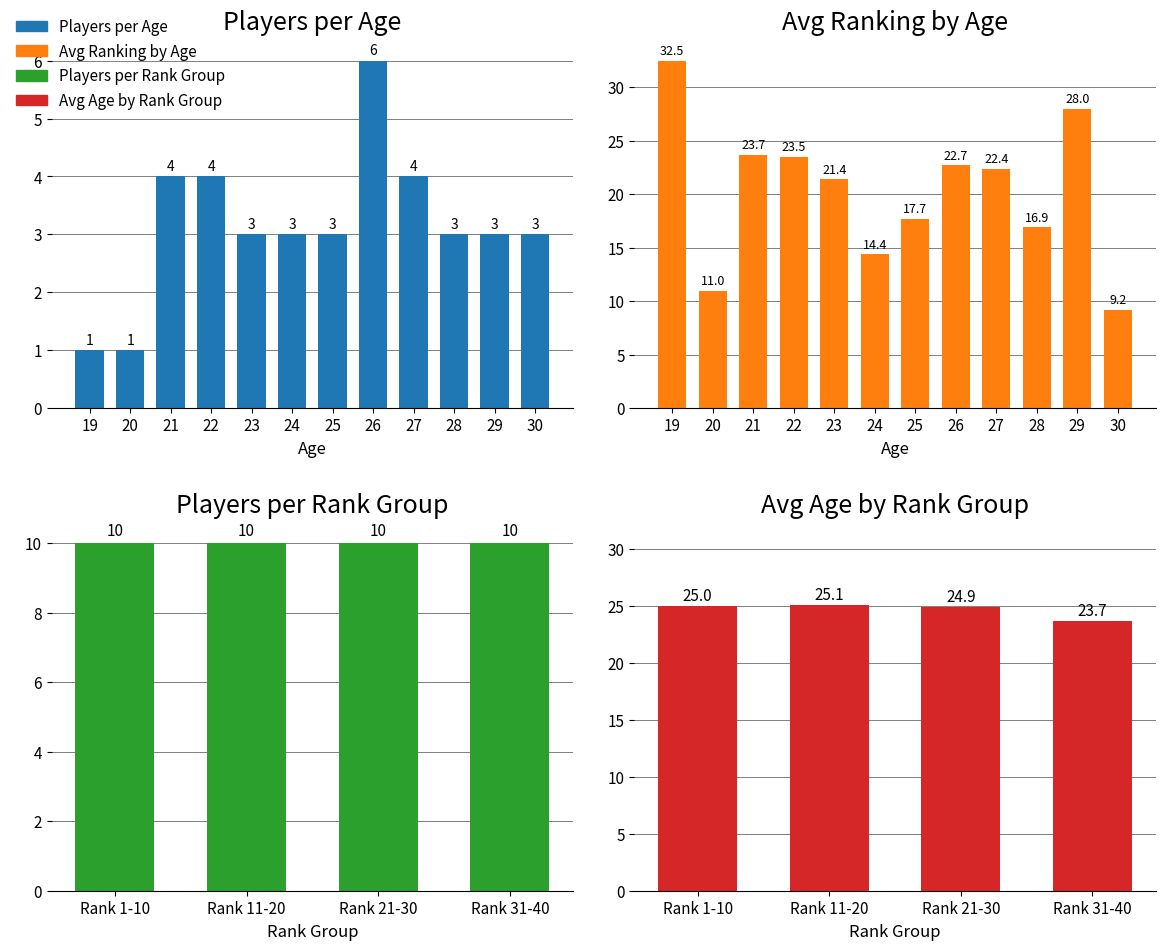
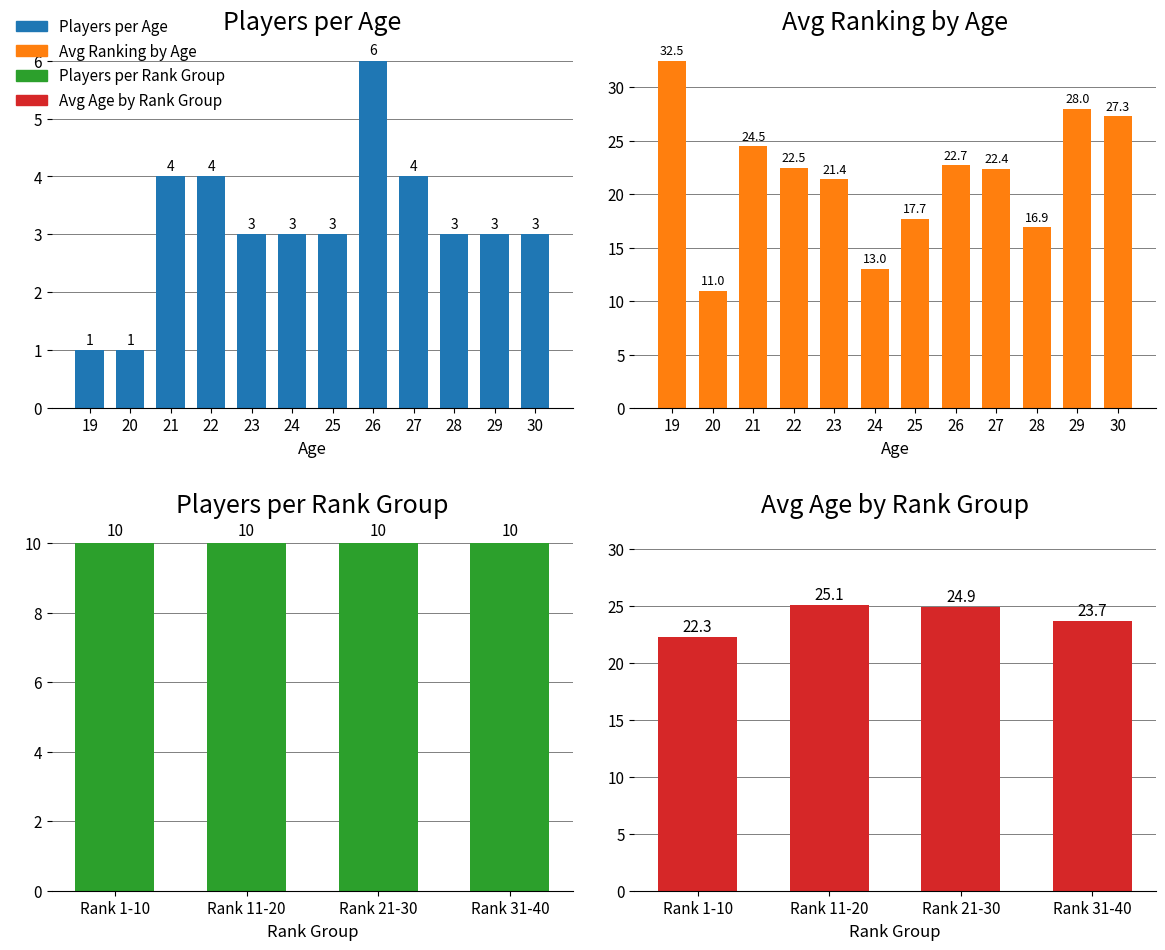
  {
    "Players per Age": {
      "19": 1,
      "20": 1,
      "21": 4,
      "22": 4,
      "23": 3,
      "24": 3,
      "25": 3,
      "26": 6,
      "27": 4,
      "28": 3,
      "29": 3,
      "30": 3
    },
    "Avg Ranking by Age": {
      "19": 32.5,
      "20": 11.0,
-     "21": 23.7,
-     "22": 23.5,
+     "21": 24.5,
+     "22": 22.5,
      "23": 21.4,
-     "24": 14.4,
+     "24": 13.0,
      "25": 17.7,
      "26": 22.7,
      "27": 22.4,
      "28": 16.9,
      "29": 28.0,
-     "30": 9.2
+     "30": 27.3
    },
    "Players per Rank Group": {
      "Rank 1-10": 10,
      "Rank 11-20": 10,
      "Rank 21-30": 10,
      "Rank 31-40": 10
    },
    "Avg Age by Rank Group": {
-     "Rank 1-10": 25.0,
+     "Rank 1-10": 22.3,
      "Rank 11-20": 25.1,
      "Rank 21-30": 24.9,
      "Rank 31-40": 23.7
    }
  }
